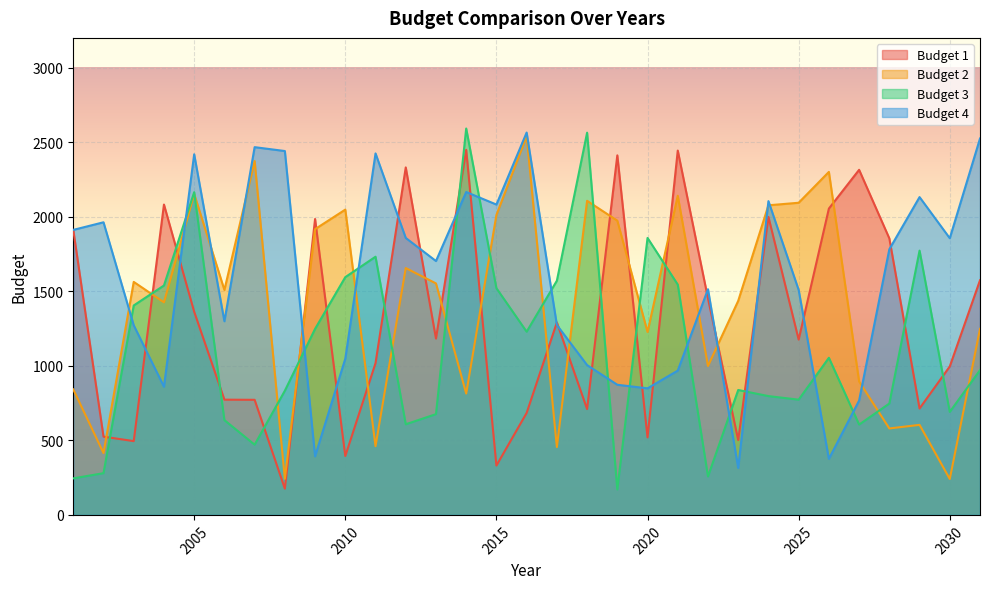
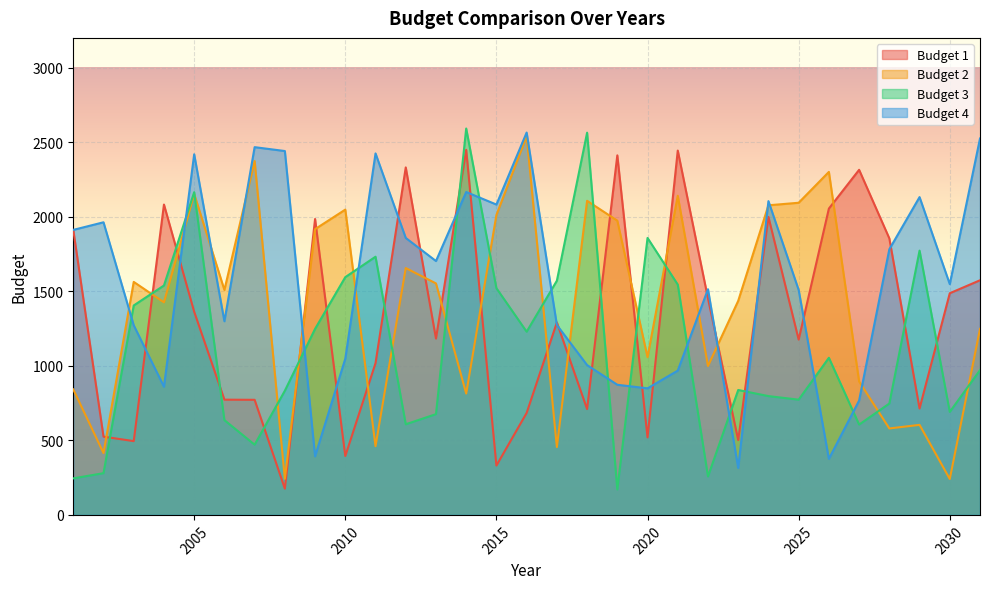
  {
    "Budget 1": {
      "2005": 1360,
      "2010": 400,
      "2015": 330,
      "2020": 520,
      "2025": 1180,
-     "2030": 1000
+     "2030": 1490
    },
    "Budget 2": {
      "2010": 2050,
      "2015": 2010,
-     "2020": 1230,
+     "2020": 1060,
      "2025": 2090,
      "2030": 240
    },
    "Budget 3": {
      "2010": 1600,
      "2015": 1520,
      "2020": 1860,
      "2025": 770,
      "2030": 690
    },
    "Budget 4": {
      "2005": 2420,
      "2010": 1050,
      "2015": 2080,
      "2020": 850,
      "2025": 1510,
-     "2030": 1860
+     "2030": 1550
    }
  }
